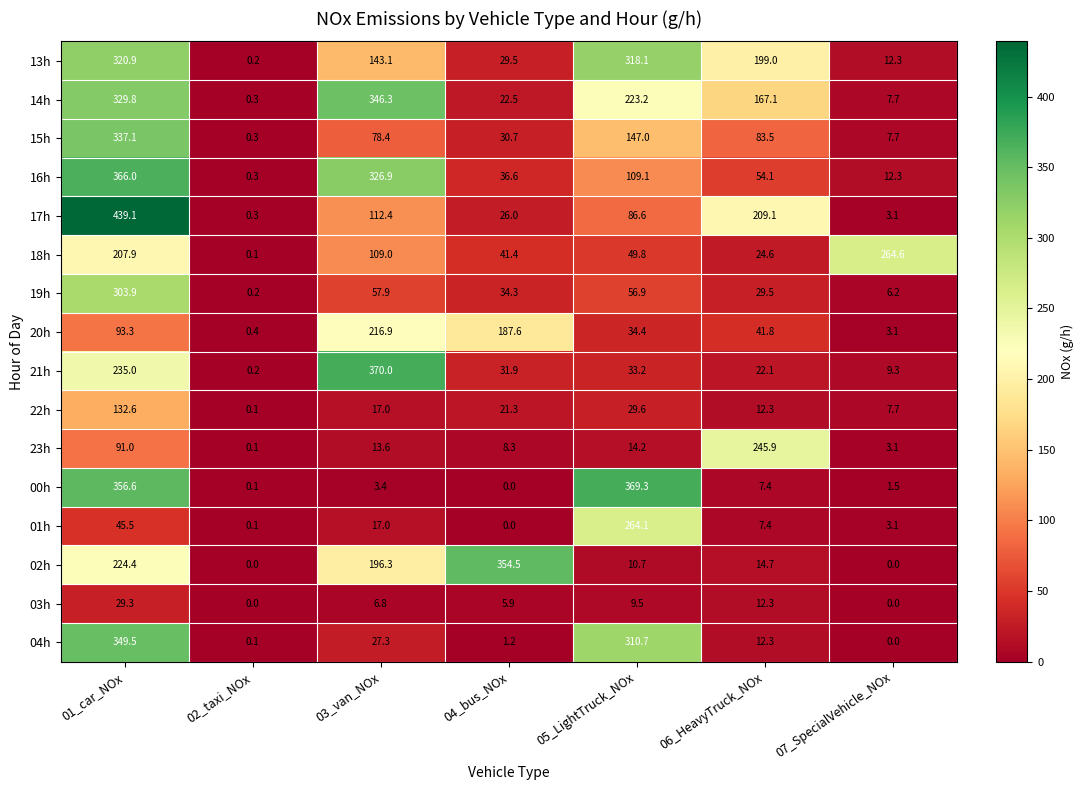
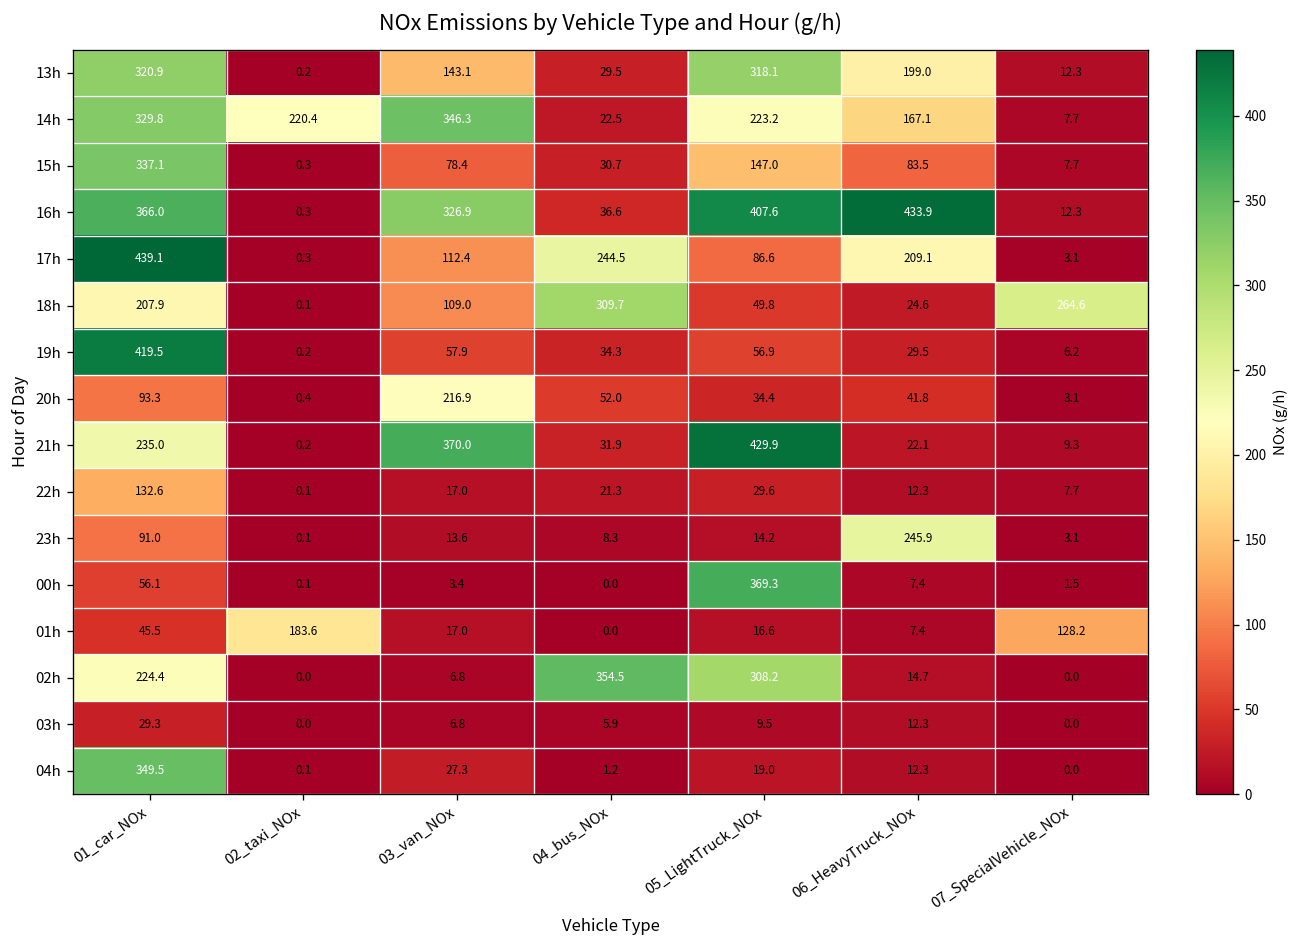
  {
    "13h": {
      "01_car_NOx": 320.9,
      "02_taxi_NOx": 0.2,
      "03_van_NOx": 143.1,
      "04_bus_NOx": 29.5,
      "05_LightTruck_NOx": 318.1,
      "06_HeavyTruck_NOx": 199.0,
      "07_SpecialVehicle_NOx": 12.3
    },
    "14h": {
      "01_car_NOx": 329.8,
-     "02_taxi_NOx": 0.3,
+     "02_taxi_NOx": 220.4,
      "03_van_NOx": 346.3,
      "04_bus_NOx": 22.5,
      "05_LightTruck_NOx": 223.2,
      "06_HeavyTruck_NOx": 167.1,
      "07_SpecialVehicle_NOx": 7.7
    },
    "15h": {
      "01_car_NOx": 337.1,
      "02_taxi_NOx": 0.3,
      "03_van_NOx": 78.4,
      "04_bus_NOx": 30.7,
      "05_LightTruck_NOx": 147.0,
      "06_HeavyTruck_NOx": 83.5,
      "07_SpecialVehicle_NOx": 7.7
    },
    "16h": {
      "01_car_NOx": 366.0,
      "02_taxi_NOx": 0.3,
      "03_van_NOx": 326.9,
      "04_bus_NOx": 36.6,
-     "05_LightTruck_NOx": 109.1,
-     "06_HeavyTruck_NOx": 54.1,
+     "05_LightTruck_NOx": 407.6,
+     "06_HeavyTruck_NOx": 433.9,
      "07_SpecialVehicle_NOx": 12.3
    },
    "17h": {
      "01_car_NOx": 439.1,
      "02_taxi_NOx": 0.3,
      "03_van_NOx": 112.4,
-     "04_bus_NOx": 26.0,
+     "04_bus_NOx": 244.5,
      "05_LightTruck_NOx": 86.6,
      "06_HeavyTruck_NOx": 209.1,
      "07_SpecialVehicle_NOx": 3.1
    },
    "18h": {
      "01_car_NOx": 207.9,
      "02_taxi_NOx": 0.1,
      "03_van_NOx": 109.0,
-     "04_bus_NOx": 41.4,
+     "04_bus_NOx": 309.7,
      "05_LightTruck_NOx": 49.8,
      "06_HeavyTruck_NOx": 24.6,
      "07_SpecialVehicle_NOx": 264.6
    },
    "19h": {
-     "01_car_NOx": 303.9,
+     "01_car_NOx": 419.5,
      "02_taxi_NOx": 0.2,
      "03_van_NOx": 57.9,
      "04_bus_NOx": 34.3,
      "05_LightTruck_NOx": 56.9,
      "06_HeavyTruck_NOx": 29.5,
      "07_SpecialVehicle_NOx": 6.2
    },
    "20h": {
      "01_car_NOx": 93.3,
      "02_taxi_NOx": 0.4,
      "03_van_NOx": 216.9,
-     "04_bus_NOx": 187.6,
+     "04_bus_NOx": 52.0,
      "05_LightTruck_NOx": 34.4,
      "06_HeavyTruck_NOx": 41.8,
      "07_SpecialVehicle_NOx": 3.1
    },
    "21h": {
      "01_car_NOx": 235.0,
      "02_taxi_NOx": 0.2,
      "03_van_NOx": 370.0,
      "04_bus_NOx": 31.9,
-     "05_LightTruck_NOx": 33.2,
+     "05_LightTruck_NOx": 429.9,
      "06_HeavyTruck_NOx": 22.1,
      "07_SpecialVehicle_NOx": 9.3
    },
    "22h": {
      "01_car_NOx": 132.6,
      "02_taxi_NOx": 0.1,
      "03_van_NOx": 17.0,
      "04_bus_NOx": 21.3,
      "05_LightTruck_NOx": 29.6,
      "06_HeavyTruck_NOx": 12.3,
      "07_SpecialVehicle_NOx": 7.7
    },
    "23h": {
      "01_car_NOx": 91.0,
      "02_taxi_NOx": 0.1,
      "03_van_NOx": 13.6,
      "04_bus_NOx": 8.3,
      "05_LightTruck_NOx": 14.2,
      "06_HeavyTruck_NOx": 245.9,
      "07_SpecialVehicle_NOx": 3.1
    },
    "00h": {
-     "01_car_NOx": 356.6,
+     "01_car_NOx": 56.1,
      "02_taxi_NOx": 0.1,
      "03_van_NOx": 3.4,
      "04_bus_NOx": 0.0,
      "05_LightTruck_NOx": 369.3,
      "06_HeavyTruck_NOx": 7.4,
      "07_SpecialVehicle_NOx": 1.5
    },
    "01h": {
      "01_car_NOx": 45.5,
-     "02_taxi_NOx": 0.1,
+     "02_taxi_NOx": 183.6,
      "03_van_NOx": 17.0,
      "04_bus_NOx": 0.0,
-     "05_LightTruck_NOx": 264.1,
+     "05_LightTruck_NOx": 16.6,
      "06_HeavyTruck_NOx": 7.4,
-     "07_SpecialVehicle_NOx": 3.1
+     "07_SpecialVehicle_NOx": 128.2
    },
    "02h": {
      "01_car_NOx": 224.4,
      "02_taxi_NOx": 0.0,
-     "03_van_NOx": 196.3,
+     "03_van_NOx": 6.8,
      "04_bus_NOx": 354.5,
-     "05_LightTruck_NOx": 10.7,
+     "05_LightTruck_NOx": 308.2,
      "06_HeavyTruck_NOx": 14.7,
      "07_SpecialVehicle_NOx": 0.0
    },
    "03h": {
      "01_car_NOx": 29.3,
      "02_taxi_NOx": 0.0,
      "03_van_NOx": 6.8,
      "04_bus_NOx": 5.9,
      "05_LightTruck_NOx": 9.5,
      "06_HeavyTruck_NOx": 12.3,
      "07_SpecialVehicle_NOx": 0.0
    },
    "04h": {
      "01_car_NOx": 349.5,
      "02_taxi_NOx": 0.1,
      "03_van_NOx": 27.3,
      "04_bus_NOx": 1.2,
-     "05_LightTruck_NOx": 310.7,
+     "05_LightTruck_NOx": 19.0,
      "06_HeavyTruck_NOx": 12.3,
      "07_SpecialVehicle_NOx": 0.0
    }
  }
